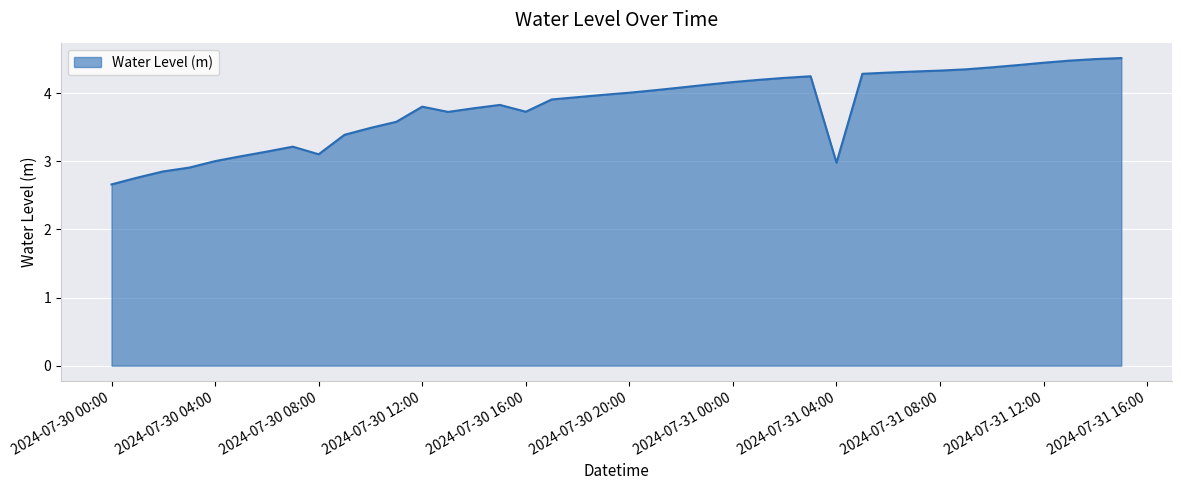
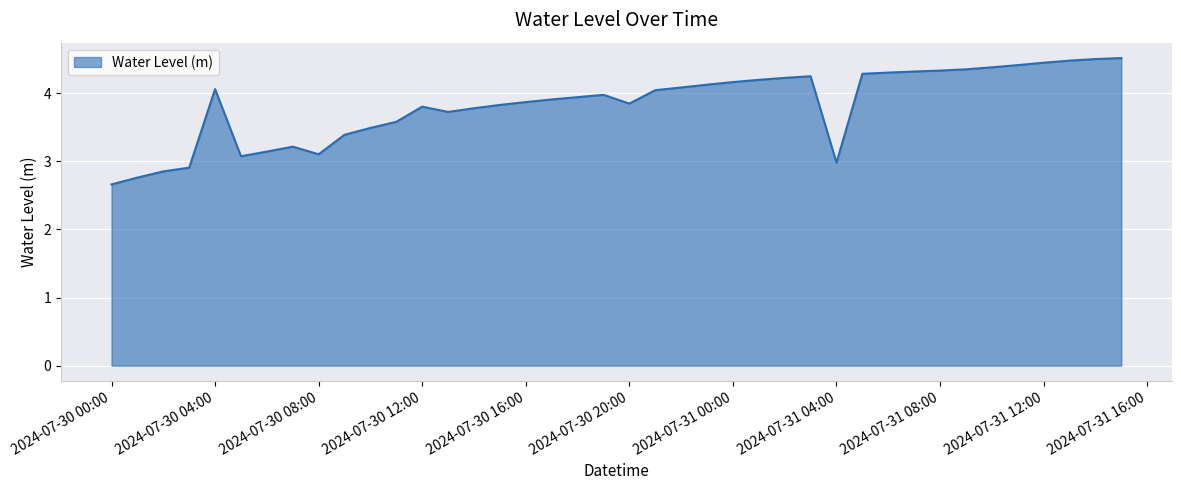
  {
    "2024-07-30 00:00": 2.7,
-   "2024-07-30 04:00": 3.0,
+   "2024-07-30 04:00": 4.1,
    "2024-07-30 08:00": 3.1,
    "2024-07-30 12:00": 3.8,
-   "2024-07-30 16:00": 3.7,
-   "2024-07-30 20:00": 4.0,
+   "2024-07-30 16:00": 3.9,
+   "2024-07-30 20:00": 3.8,
    "2024-07-31 00:00": 4.2,
    "2024-07-31 04:00": 3.0,
    "2024-07-31 08:00": 4.3,
    "2024-07-31 12:00": 4.4
  }
